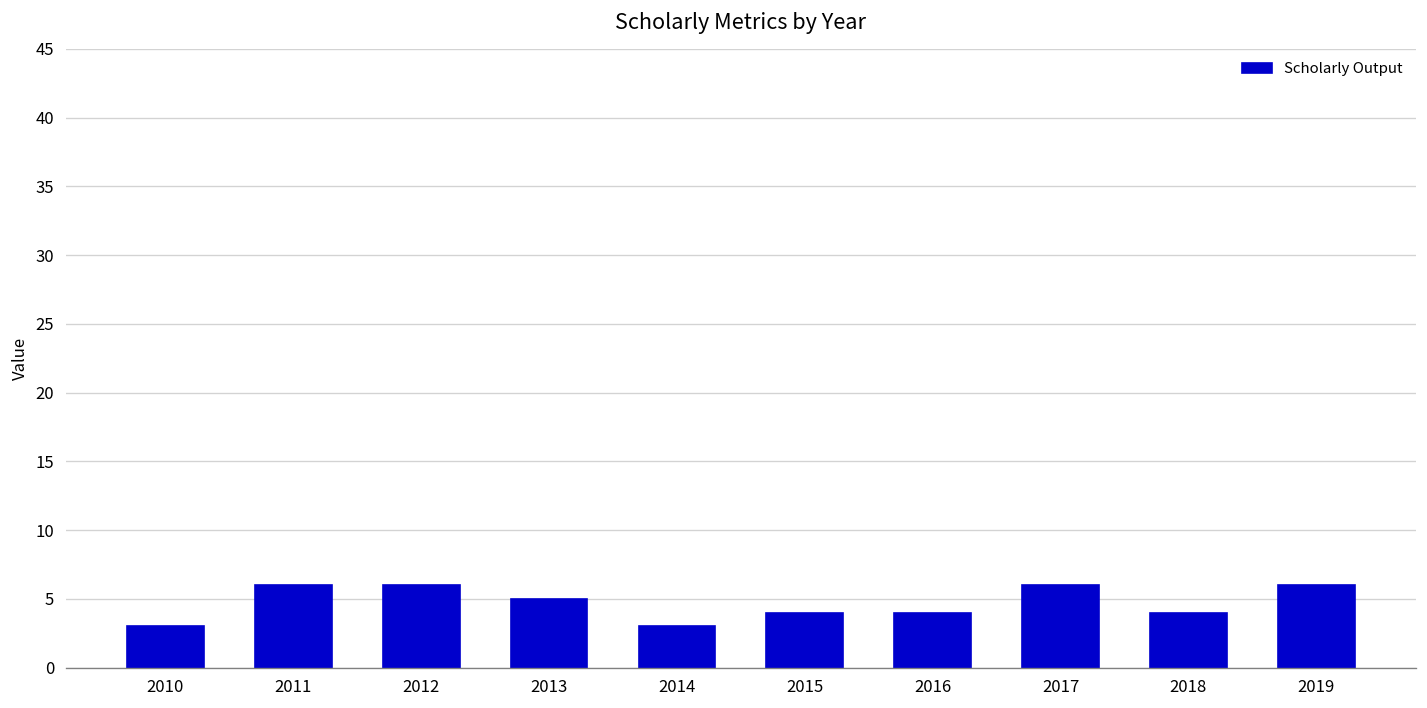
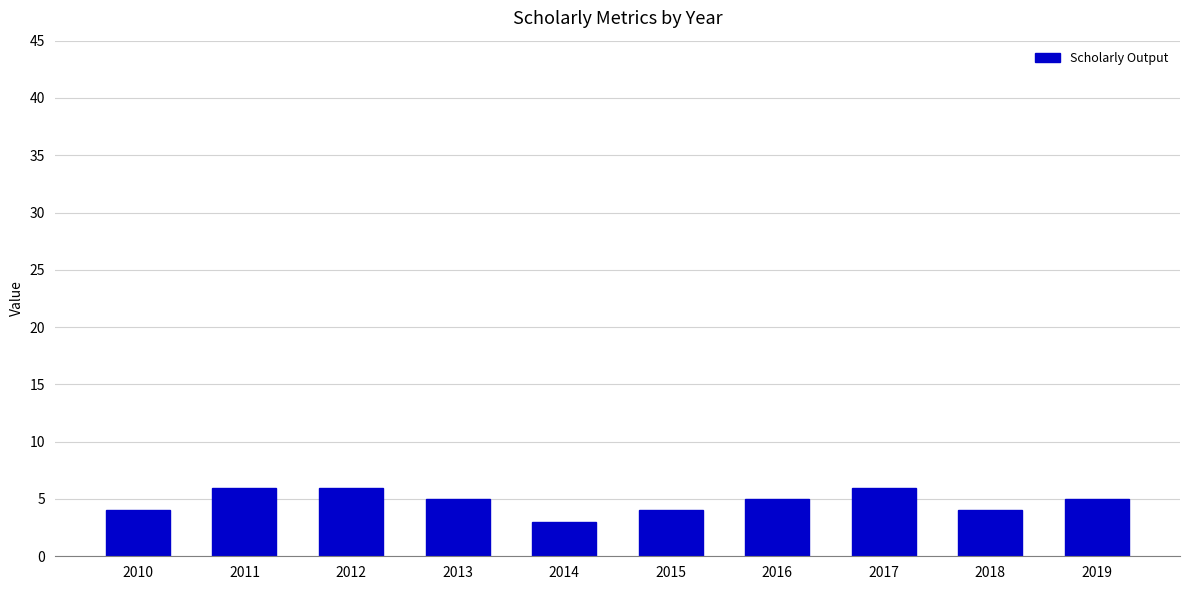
  {
-   "2010": 3,
+   "2010": 4,
    "2011": 6,
    "2012": 6,
    "2013": 5,
    "2014": 3,
    "2015": 4,
-   "2016": 4,
+   "2016": 5,
    "2017": 6,
    "2018": 4,
-   "2019": 6
+   "2019": 5
  }
